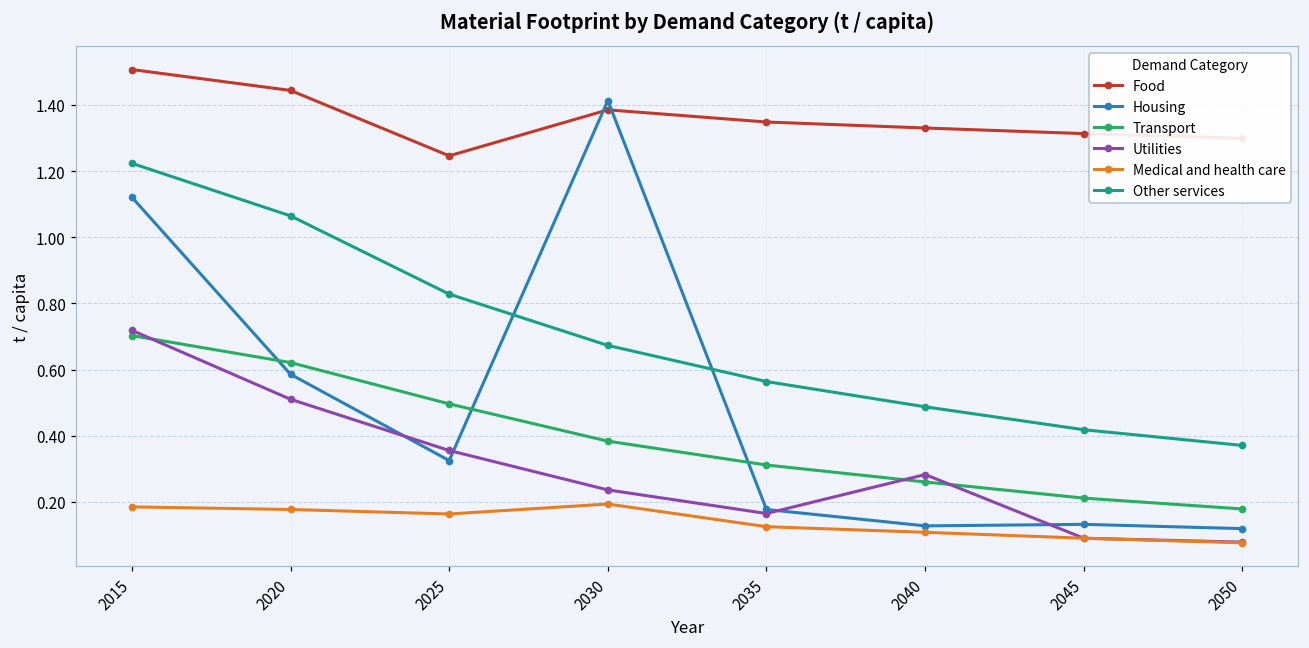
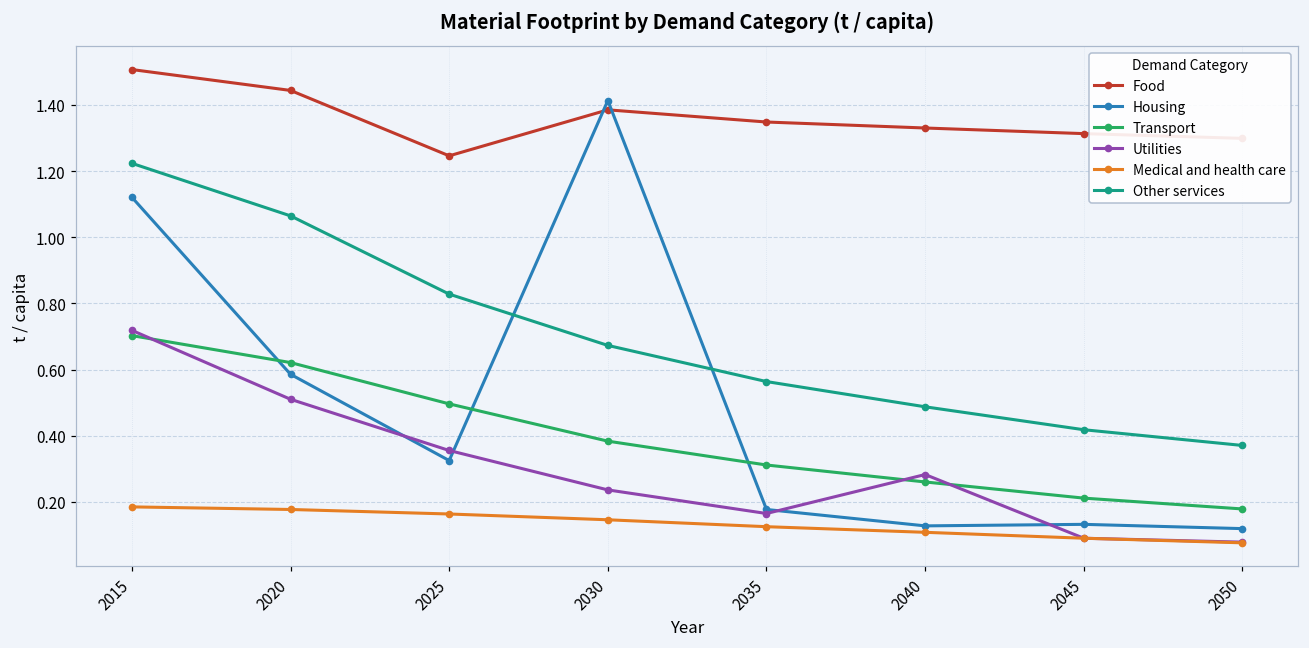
  {
    "Food": {
      "2015": 1.51,
      "2020": 1.44,
      "2025": 1.25,
      "2030": 1.39,
      "2035": 1.35,
      "2040": 1.33,
      "2045": 1.31
    },
    "Housing": {
      "2015": 1.12,
      "2020": 0.59,
      "2025": 0.32,
      "2030": 1.41,
      "2035": 0.18,
      "2040": 0.13,
      "2045": 0.13,
      "2050": 0.12
    },
    "Utilities": {
      "2015": 0.72,
      "2020": 0.51,
      "2025": 0.36,
      "2030": 0.24,
      "2035": 0.16,
      "2040": 0.28
    },
    "Medical and health care": {
      "2015": 0.18,
      "2020": 0.18,
      "2025": 0.16,
-     "2030": 0.19,
+     "2030": 0.15,
      "2035": 0.12,
      "2040": 0.11
    }
  }
